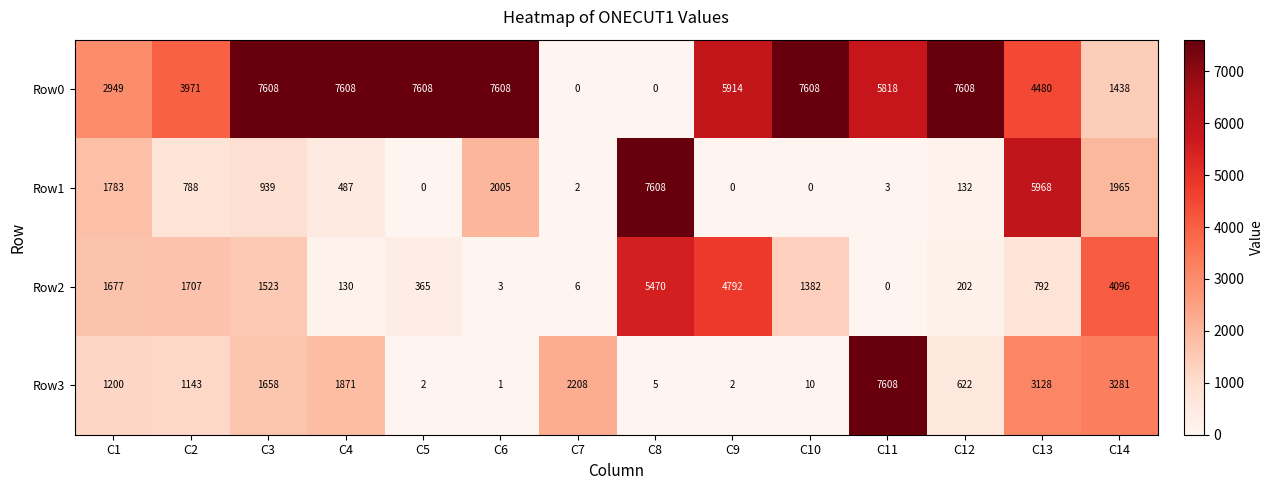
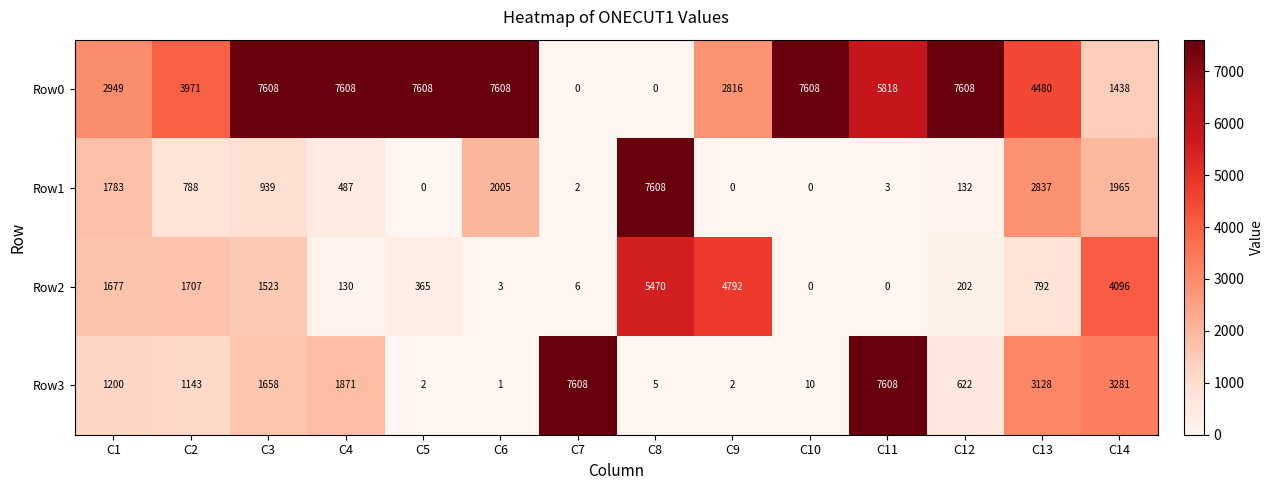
  {
    "Row0": {
      "C1": 2949,
      "C2": 3971,
      "C3": 7608,
      "C4": 7608,
      "C5": 7608,
      "C6": 7608,
      "C7": 0,
      "C8": 0,
-     "C9": 5914,
+     "C9": 2816,
      "C10": 7608,
      "C11": 5818,
      "C12": 7608,
      "C13": 4480,
      "C14": 1438
    },
    "Row1": {
      "C1": 1783,
      "C2": 788,
      "C3": 939,
      "C4": 487,
      "C5": 0,
      "C6": 2005,
      "C7": 2,
      "C8": 7608,
      "C9": 0,
      "C10": 0,
      "C11": 3,
      "C12": 132,
-     "C13": 5968,
+     "C13": 2837,
      "C14": 1965
    },
    "Row2": {
      "C1": 1677,
      "C2": 1707,
      "C3": 1523,
      "C4": 130,
      "C5": 365,
      "C6": 3,
      "C7": 6,
      "C8": 5470,
      "C9": 4792,
-     "C10": 1382,
+     "C10": 0,
      "C11": 0,
      "C12": 202,
      "C13": 792,
      "C14": 4096
    },
    "Row3": {
      "C1": 1200,
      "C2": 1143,
      "C3": 1658,
      "C4": 1871,
      "C5": 2,
      "C6": 1,
-     "C7": 2208,
+     "C7": 7608,
      "C8": 5,
      "C9": 2,
      "C10": 10,
      "C11": 7608,
      "C12": 622,
      "C13": 3128,
      "C14": 3281
    }
  }
